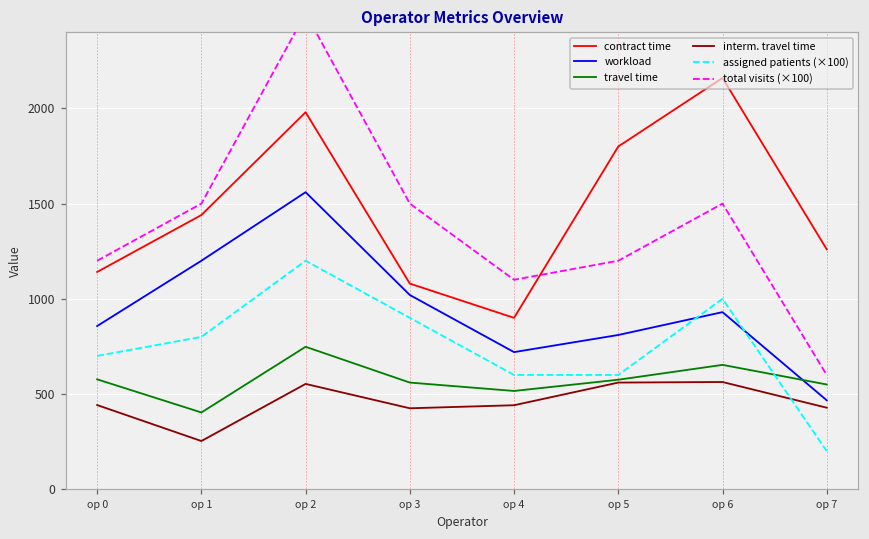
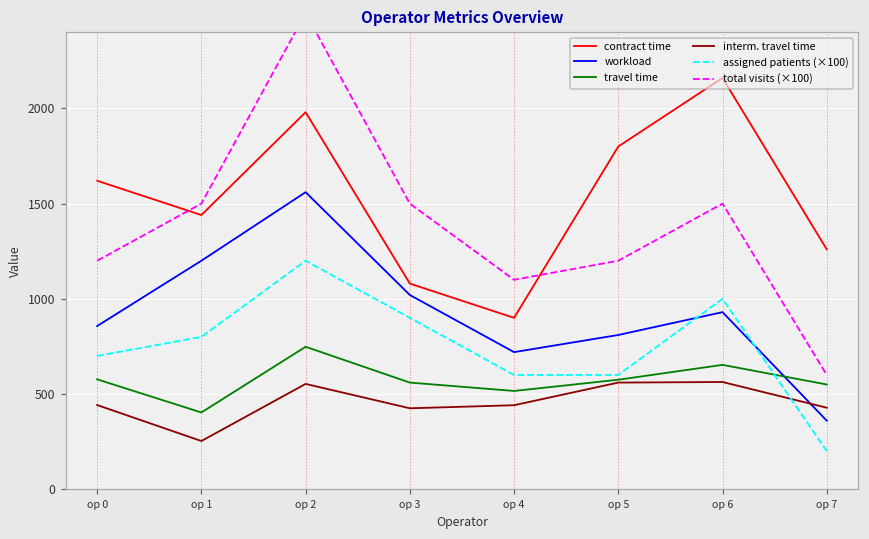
  {
    "contract time": {
-     "op 0": 1140,
+     "op 0": 1620,
      "op 1": 1440,
      "op 2": 1980,
      "op 3": 1080,
      "op 4": 900,
      "op 5": 1800,
      "op 7": 1260
    },
    "workload": {
      "op 0": 860,
      "op 1": 1200,
      "op 2": 1560,
      "op 3": 1020,
      "op 4": 720,
      "op 5": 810,
      "op 6": 930,
-     "op 7": 470
+     "op 7": 360
    },
    "travel time": {
      "op 0": 580,
      "op 1": 400,
      "op 2": 750,
      "op 3": 560,
      "op 4": 520,
      "op 5": 580,
      "op 6": 650,
      "op 7": 550
    },
    "interm. travel time": {
      "op 0": 440,
      "op 1": 250,
      "op 2": 550,
      "op 3": 430,
      "op 4": 440,
      "op 5": 560,
      "op 6": 560,
      "op 7": 430
    },
    "assigned patients (×100)": {
      "op 0": 700,
      "op 1": 800,
      "op 2": 1200,
      "op 3": 900,
      "op 4": 600,
      "op 5": 600,
      "op 6": 1000,
      "op 7": 200
    },
    "total visits (×100)": {
      "op 0": 1200,
      "op 1": 1500,
      "op 3": 1500,
      "op 4": 1100,
      "op 5": 1200,
      "op 6": 1500,
      "op 7": 600
    }
  }
